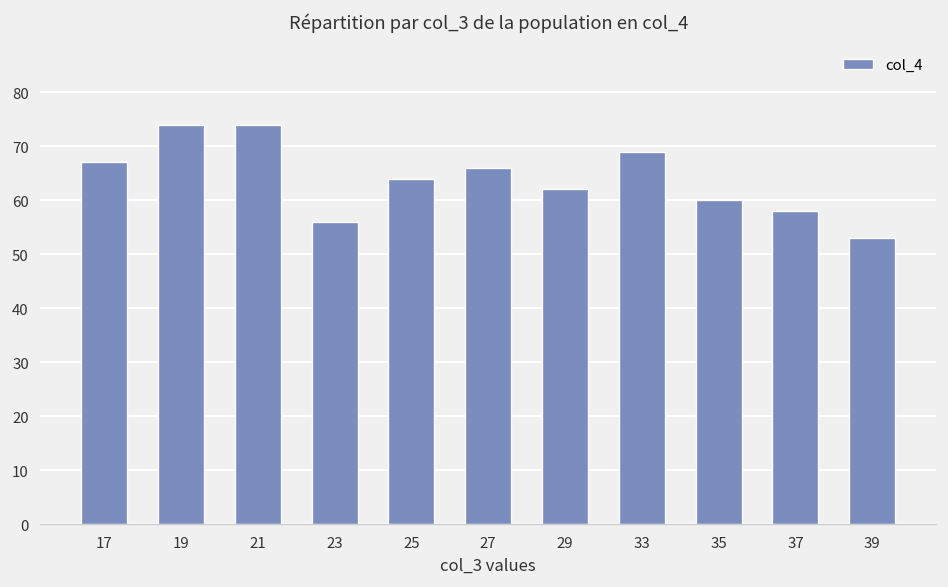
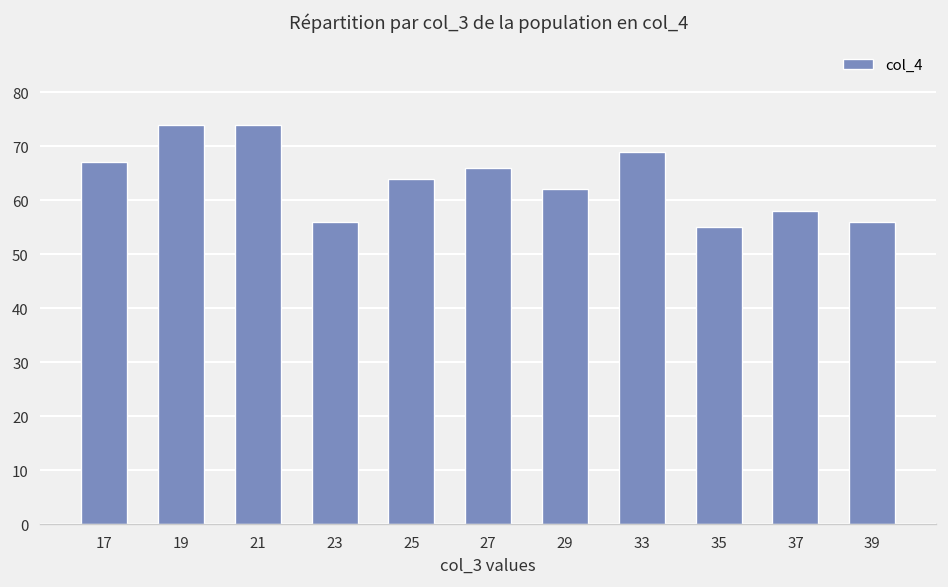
  {
    "17": 67,
    "19": 74,
    "21": 74,
    "23": 56,
    "25": 64,
    "27": 66,
    "29": 62,
    "33": 69,
-   "35": 60,
+   "35": 55,
    "37": 58,
-   "39": 53
+   "39": 56
  }
